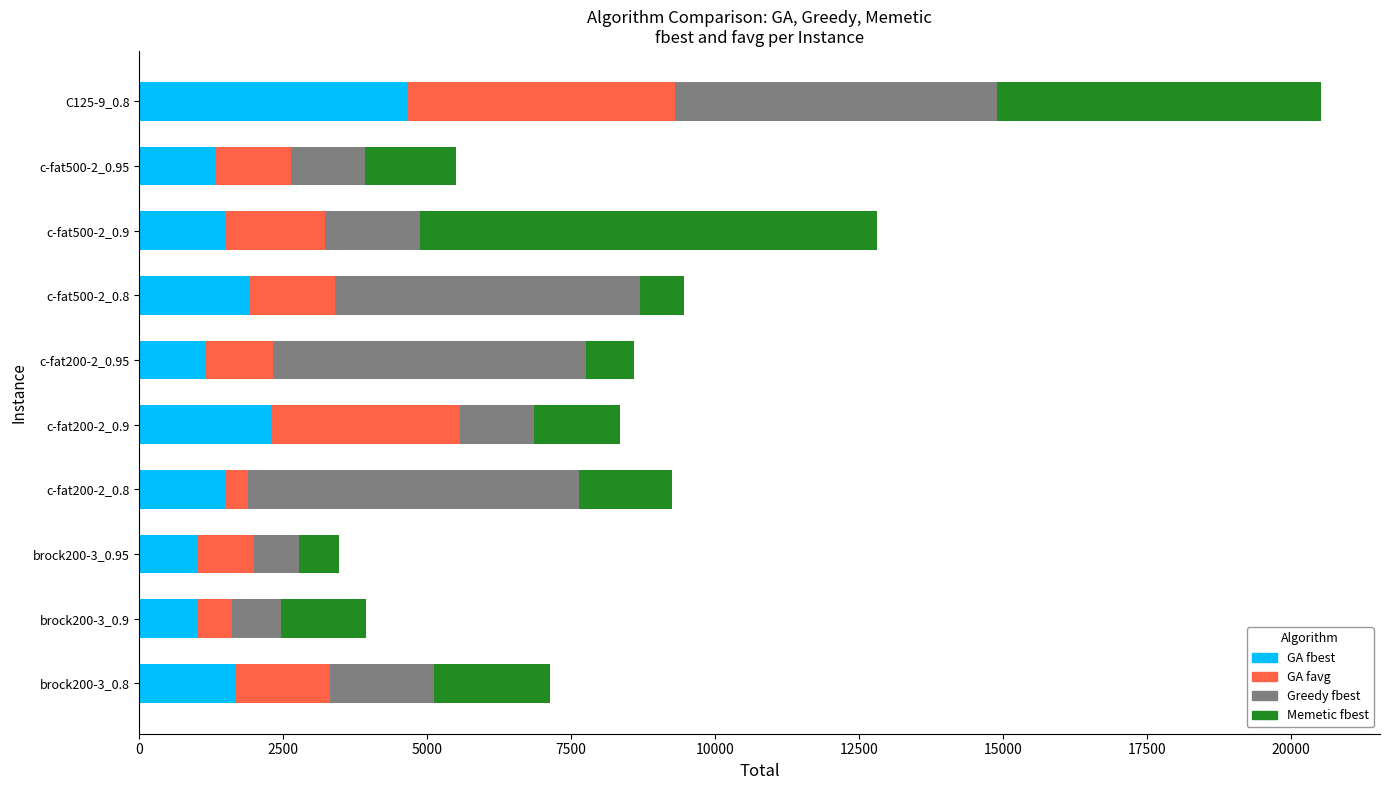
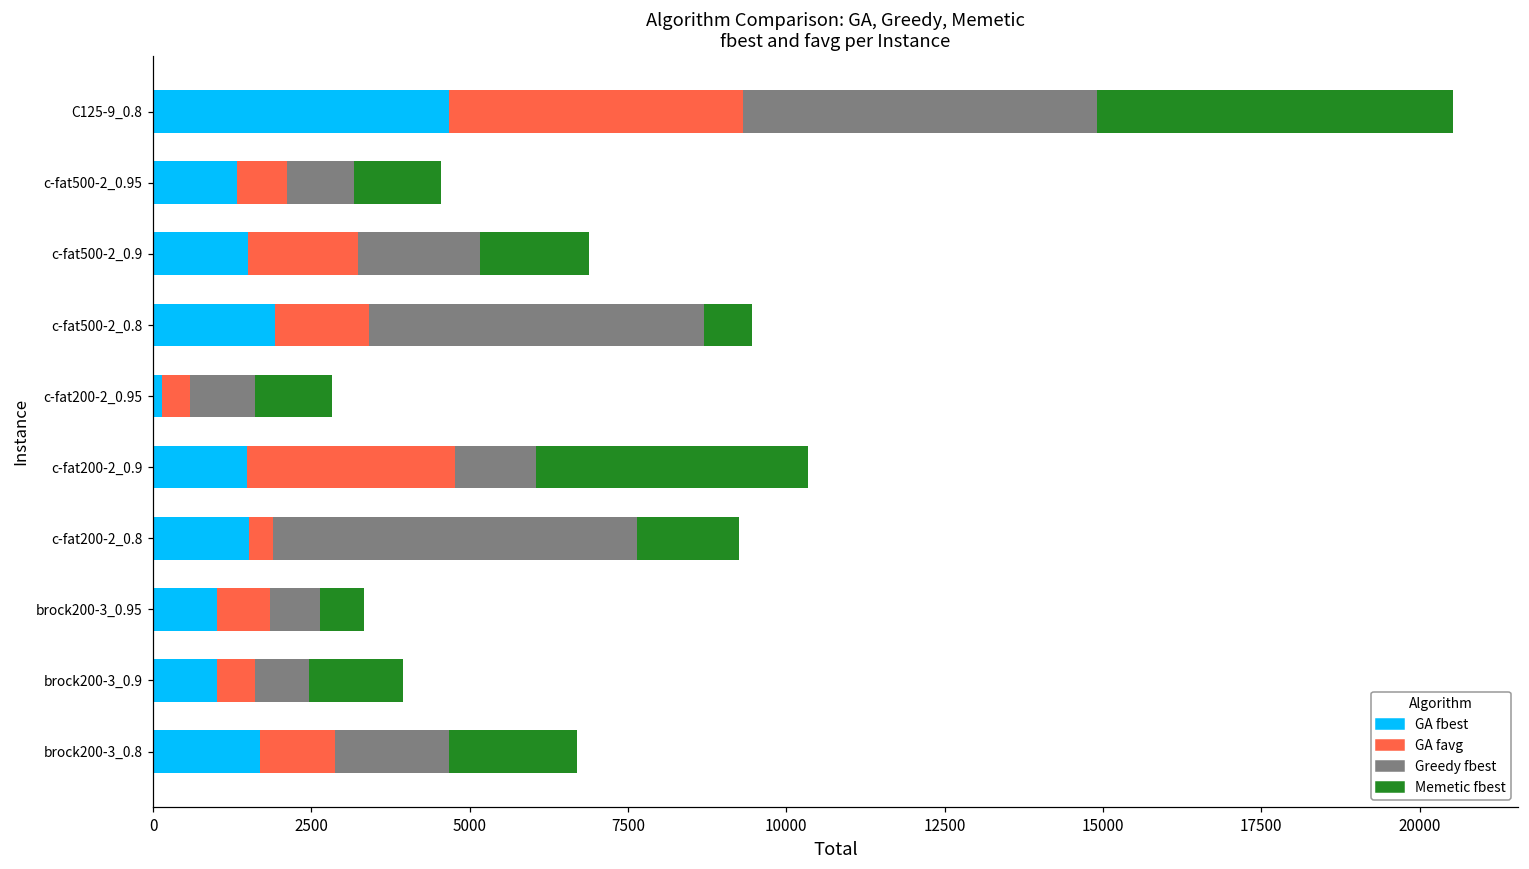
  {
    "GA fbest": {
      "C125-9_0.8": 4700,
      "c-fat500-2_0.95": 1300,
      "c-fat500-2_0.9": 1500,
      "c-fat500-2_0.8": 1900,
-     "c-fat200-2_0.95": 1200,
-     "c-fat200-2_0.9": 2300,
+     "c-fat200-2_0.95": 100,
+     "c-fat200-2_0.9": 1500,
      "c-fat200-2_0.8": 1500,
      "brock200-3_0.95": 1000,
      "brock200-3_0.9": 1000,
      "brock200-3_0.8": 1700
    },
    "GA favg": {
      "C125-9_0.8": 4600,
-     "c-fat500-2_0.95": 1300,
+     "c-fat500-2_0.95": 800,
      "c-fat500-2_0.9": 1700,
      "c-fat500-2_0.8": 1500,
-     "c-fat200-2_0.95": 1200,
+     "c-fat200-2_0.95": 400,
      "c-fat200-2_0.9": 3300,
      "c-fat200-2_0.8": 400,
-     "brock200-3_0.95": 1000,
+     "brock200-3_0.95": 800,
      "brock200-3_0.9": 600,
-     "brock200-3_0.8": 1600
+     "brock200-3_0.8": 1200
    },
    "Greedy fbest": {
      "C125-9_0.8": 5600,
-     "c-fat500-2_0.95": 1300,
-     "c-fat500-2_0.9": 1600,
+     "c-fat500-2_0.95": 1100,
+     "c-fat500-2_0.9": 1900,
      "c-fat500-2_0.8": 5300,
-     "c-fat200-2_0.95": 5400,
+     "c-fat200-2_0.95": 1000,
      "c-fat200-2_0.9": 1300,
      "c-fat200-2_0.8": 5700,
      "brock200-3_0.95": 800,
      "brock200-3_0.9": 900,
      "brock200-3_0.8": 1800
    },
    "Memetic fbest": {
      "C125-9_0.8": 5600,
-     "c-fat500-2_0.95": 1600,
-     "c-fat500-2_0.9": 7900,
+     "c-fat500-2_0.95": 1400,
+     "c-fat500-2_0.9": 1700,
      "c-fat500-2_0.8": 800,
-     "c-fat200-2_0.95": 800,
-     "c-fat200-2_0.9": 1500,
+     "c-fat200-2_0.95": 1200,
+     "c-fat200-2_0.9": 4300,
      "c-fat200-2_0.8": 1600,
      "brock200-3_0.95": 700,
      "brock200-3_0.9": 1500,
      "brock200-3_0.8": 2000
    }
  }
